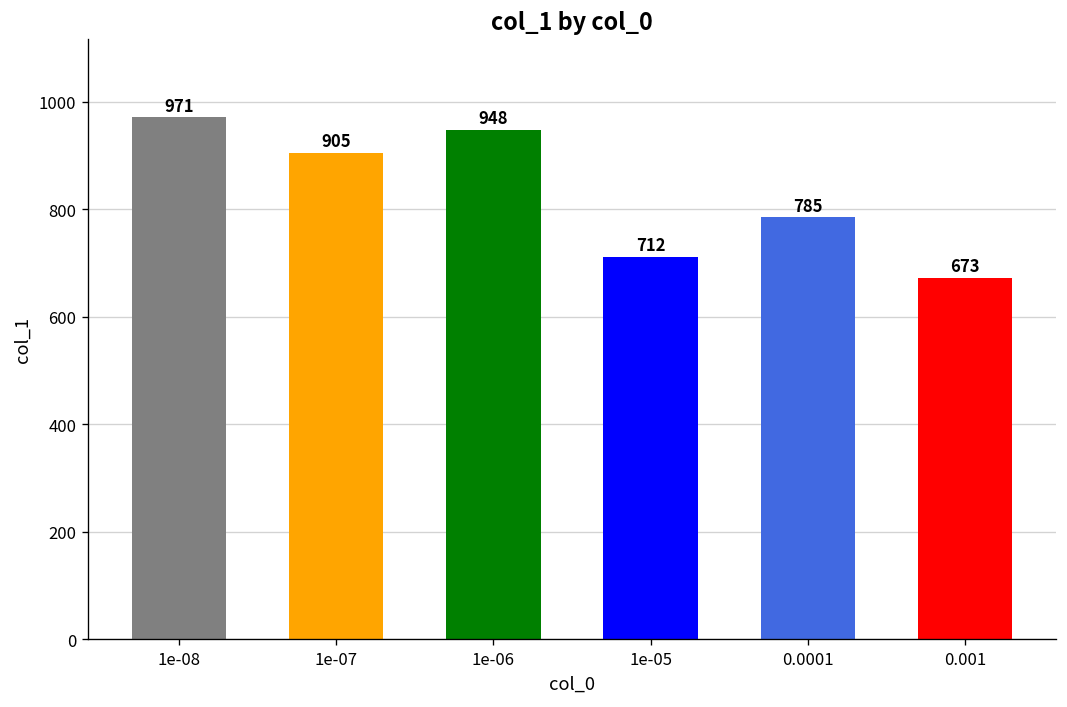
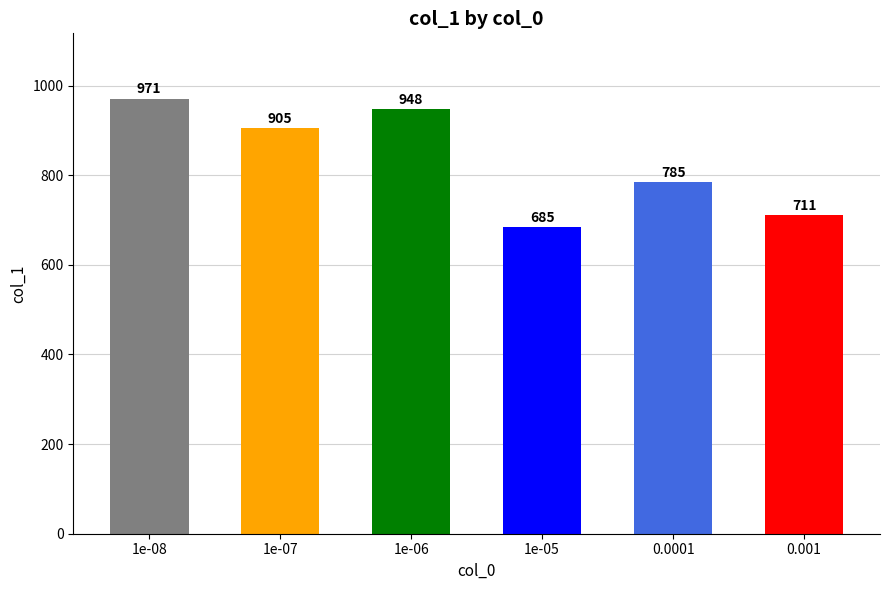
  {
    "1e-08": 971,
    "1e-07": 905,
    "1e-06": 948,
-   "1e-05": 712,
+   "1e-05": 685,
    "0.0001": 785,
-   "0.001": 673
+   "0.001": 711
  }
